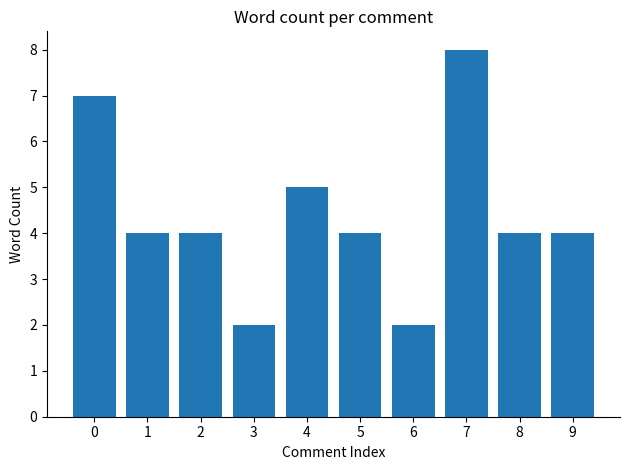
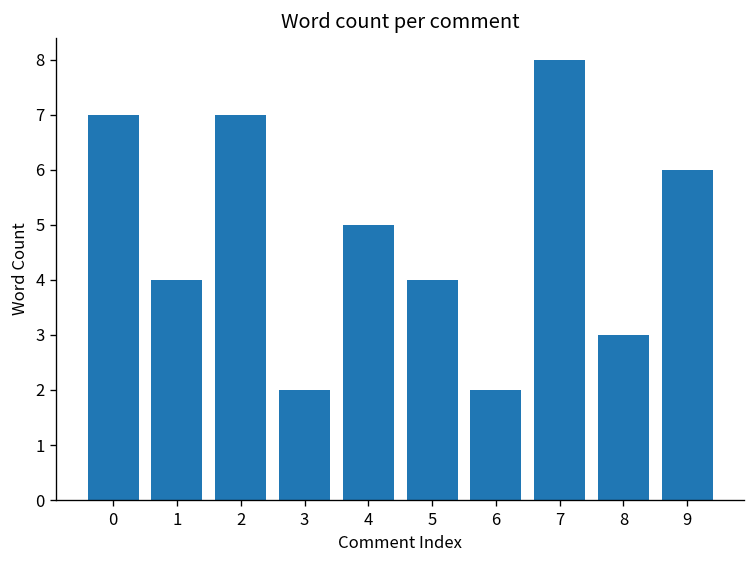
  {
    "0": 7,
    "1": 4,
-   "2": 4,
+   "2": 7,
    "3": 2,
    "4": 5,
    "5": 4,
    "6": 2,
    "7": 8,
-   "8": 4,
-   "9": 4
+   "8": 3,
+   "9": 6
  }
